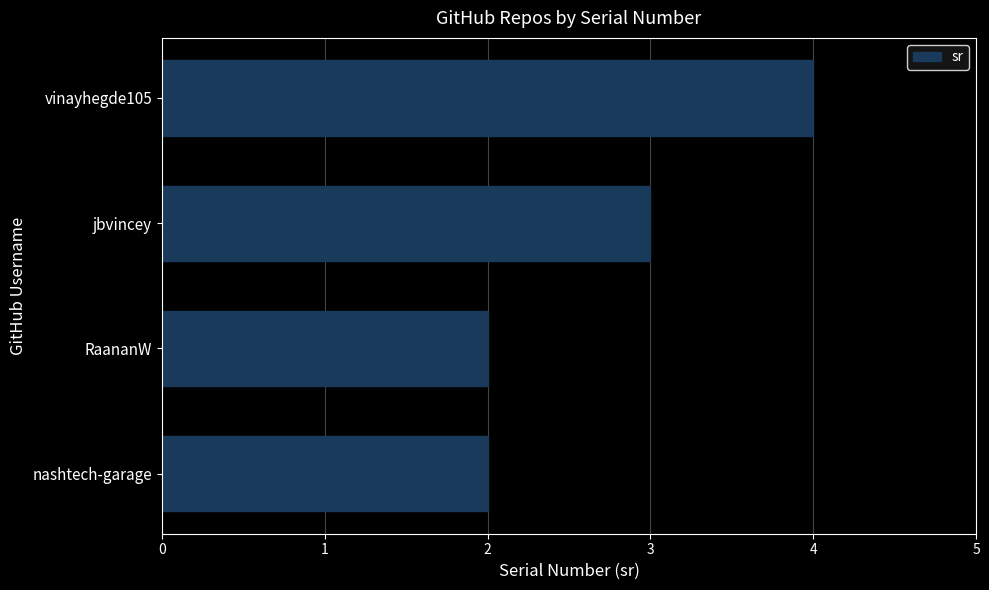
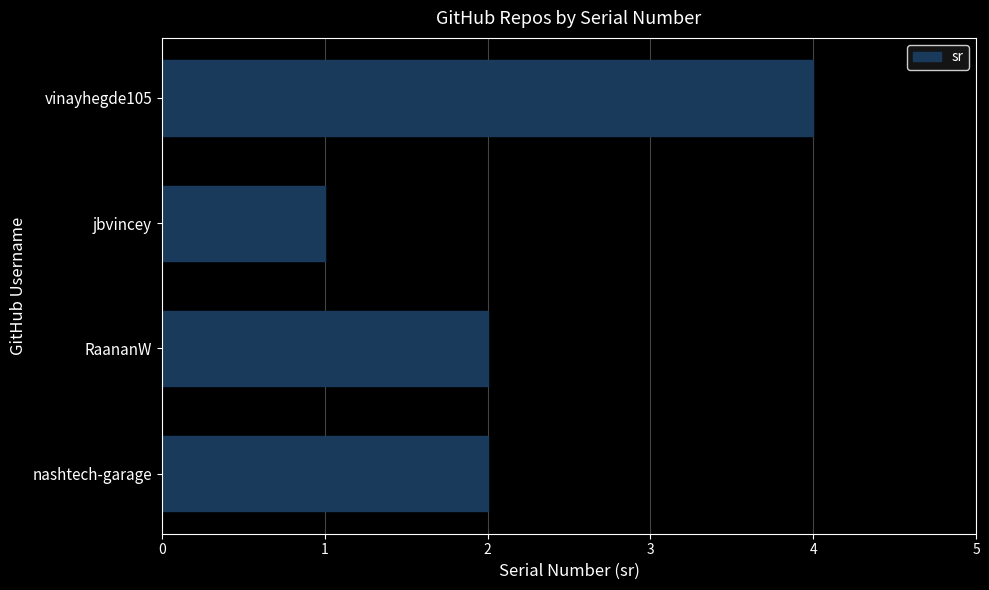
  {
    "vinayhegde105": 4,
-   "jbvincey": 3,
+   "jbvincey": 1,
    "RaananW": 2,
    "nashtech-garage": 2
  }
